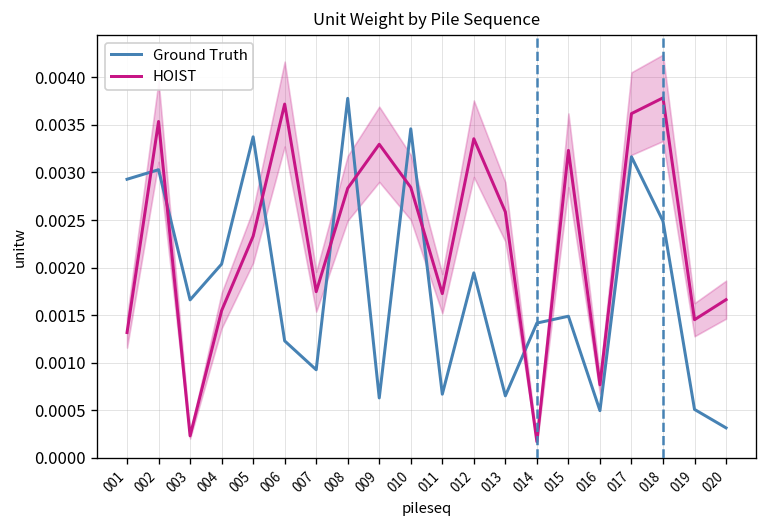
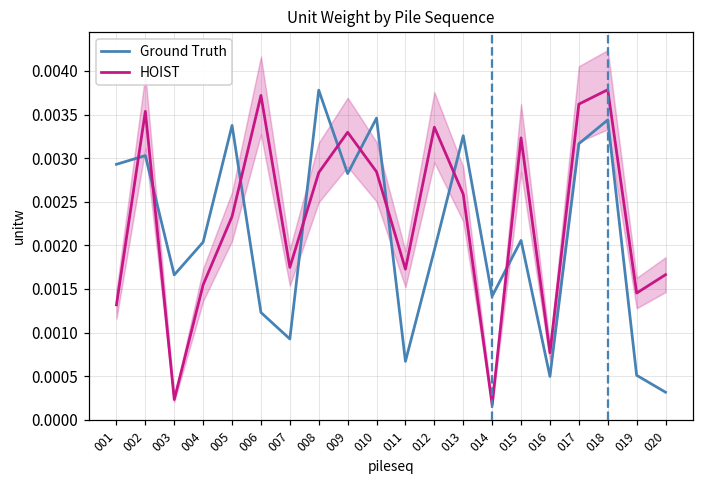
  {
    "Ground Truth": {
      "001": 0.0029,
      "002": 0.0030,
      "003": 0.0017,
      "004": 0.0020,
      "005": 0.0034,
      "006": 0.0012,
      "007": 0.0009,
      "008": 0.0038,
-     "009": 0.0006,
+     "009": 0.0028,
      "010": 0.0035,
      "011": 0.0007,
      "012": 0.0019,
-     "013": 0.0007,
+     "013": 0.0033,
      "014": 0.0014,
-     "015": 0.0015,
+     "015": 0.0021,
      "016": 0.0005,
      "017": 0.0032,
-     "018": 0.0025,
+     "018": 0.0034,
      "019": 0.0005,
      "020": 0.0003
    }
  }
